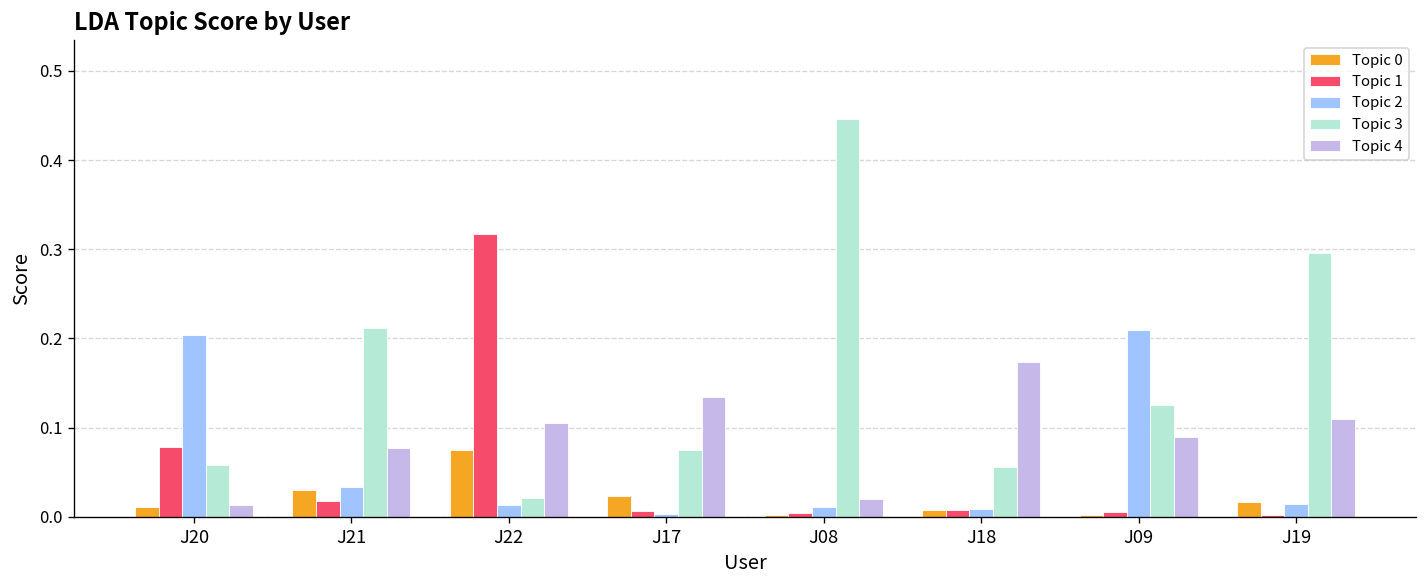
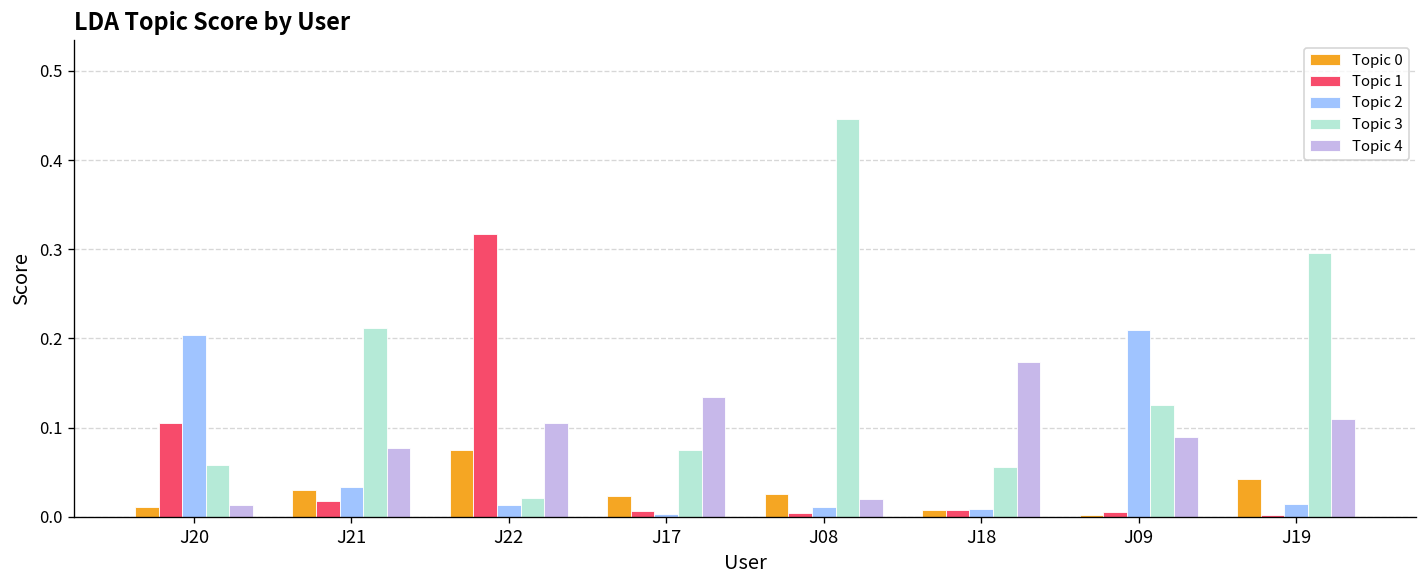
  {
    "Topic 0": {
      "J20": 0.01,
      "J21": 0.03,
      "J22": 0.07,
      "J17": 0.02,
-     "J08": 0.00,
+     "J08": 0.03,
      "J18": 0.01,
-     "J19": 0.02
+     "J19": 0.04
    },
    "Topic 1": {
-     "J20": 0.08,
+     "J20": 0.11,
      "J21": 0.02,
      "J22": 0.32,
      "J17": 0.01,
      "J08": 0.00,
      "J18": 0.01,
      "J09": 0.01
    }
  }
